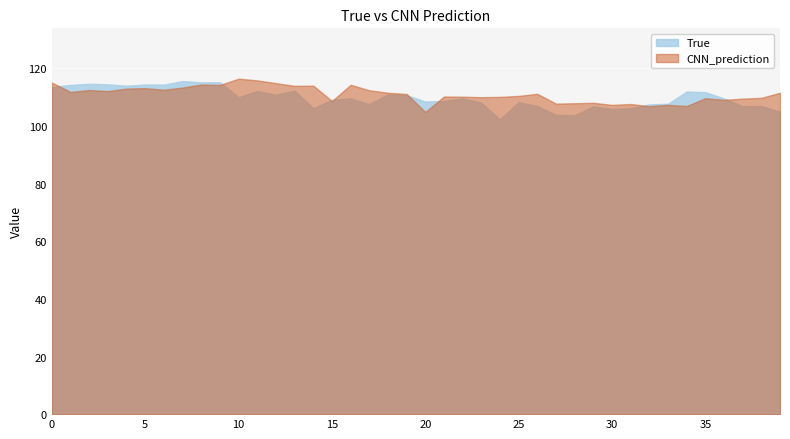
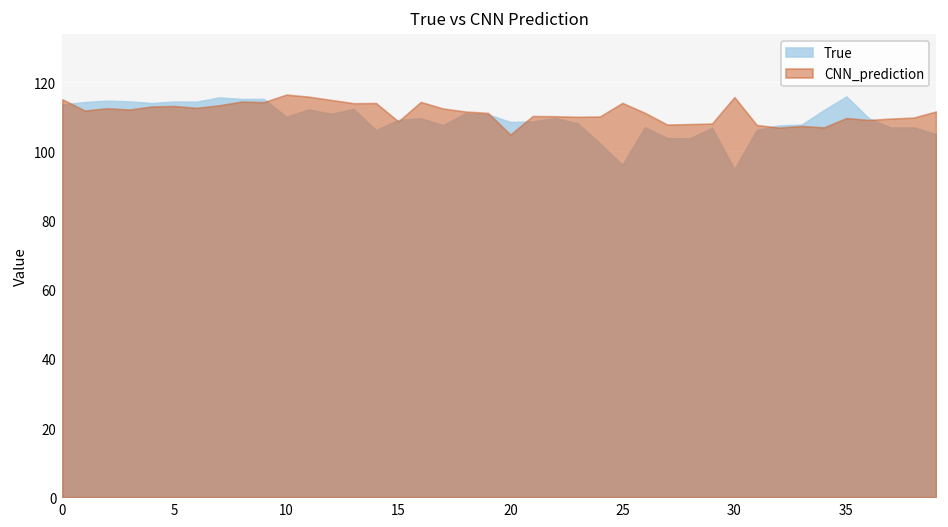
  {
    "True": {
      "0": 114,
      "5": 114,
      "10": 110,
      "20": 109,
-     "25": 108,
-     "30": 106,
-     "35": 112
+     "25": 96,
+     "30": 95,
+     "35": 116
    },
    "CNN_prediction": {
      "0": 115,
      "5": 113,
      "10": 116,
      "20": 105,
-     "25": 110,
-     "30": 107,
+     "25": 114,
+     "30": 116,
      "35": 110
    }
  }
